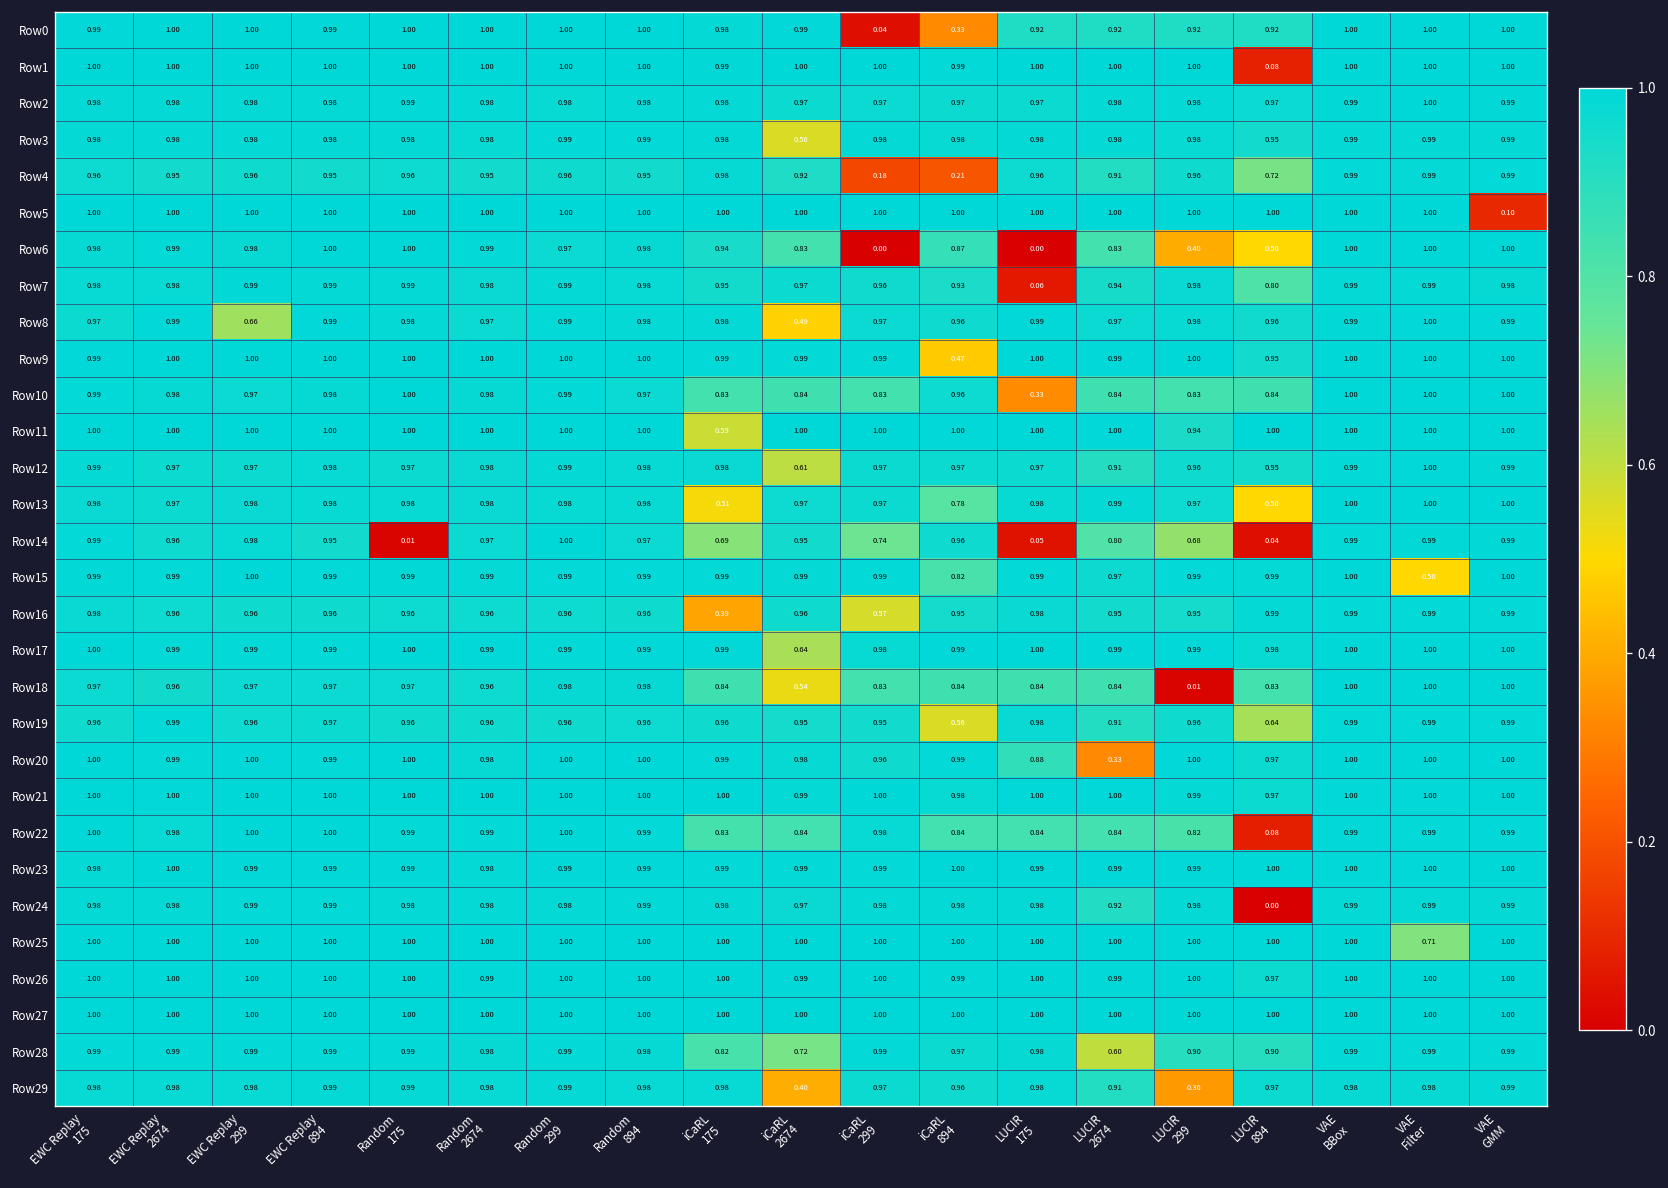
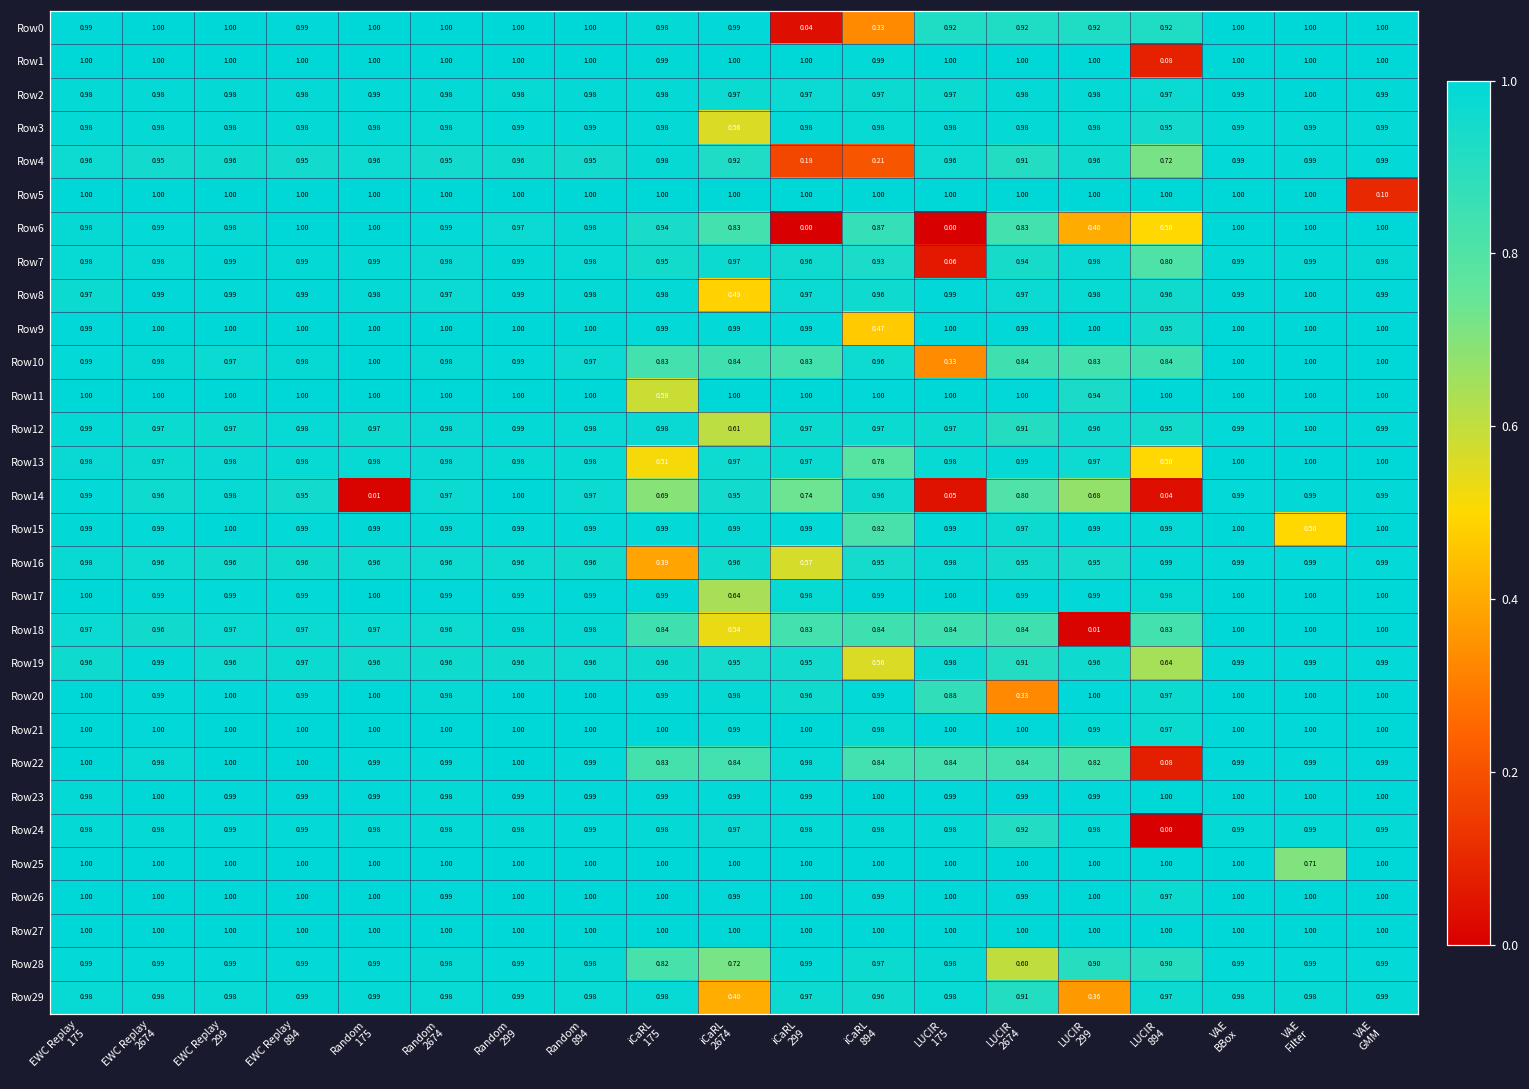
  {
    "Row8": {
      "EWC Replay 175": 0.97,
      "EWC Replay 2674": 0.99,
-     "EWC Replay 299": 0.66,
+     "EWC Replay 299": 0.99,
      "EWC Replay 894": 0.99,
      "Random 175": 0.98,
      "Random 2674": 0.97,
      "Random 299": 0.99,
      "Random 894": 0.98,
      "iCaRL 175": 0.98,
      "iCaRL 2674": 0.49,
      "iCaRL 299": 0.97,
      "iCaRL 894": 0.96,
      "LUCIR 175": 0.99,
      "LUCIR 2674": 0.97,
      "LUCIR 299": 0.98,
      "LUCIR 894": 0.96,
      "VAE BBox": 0.99,
      "VAE Filter": 1.00,
      "VAE GMM": 0.99
    }
  }
